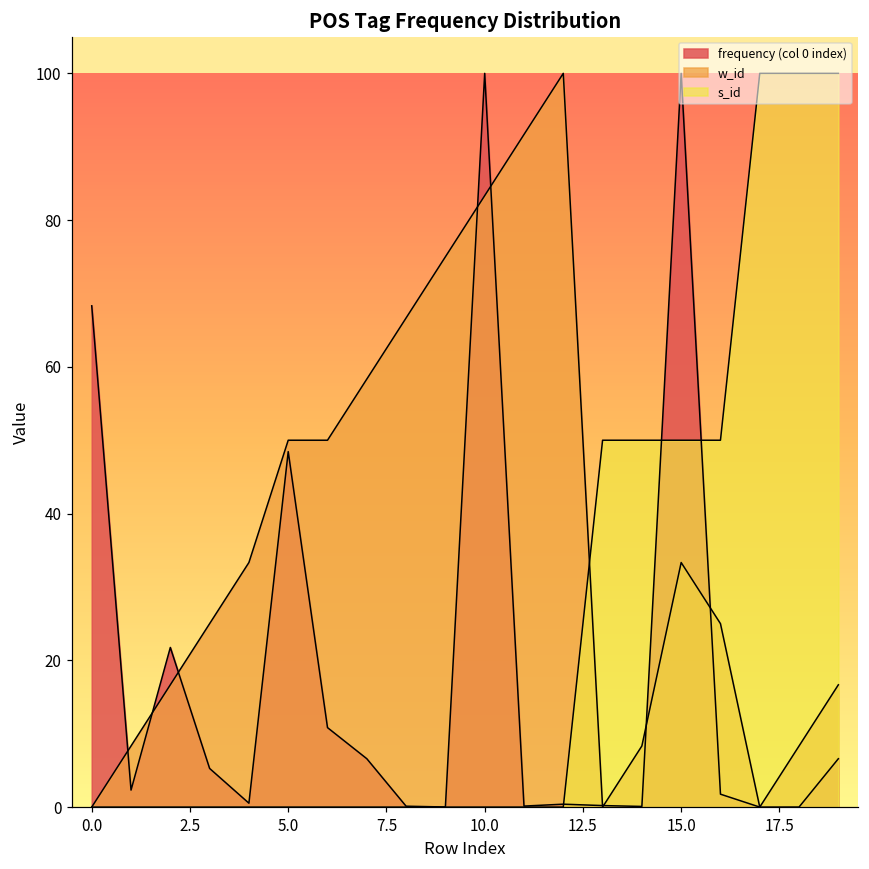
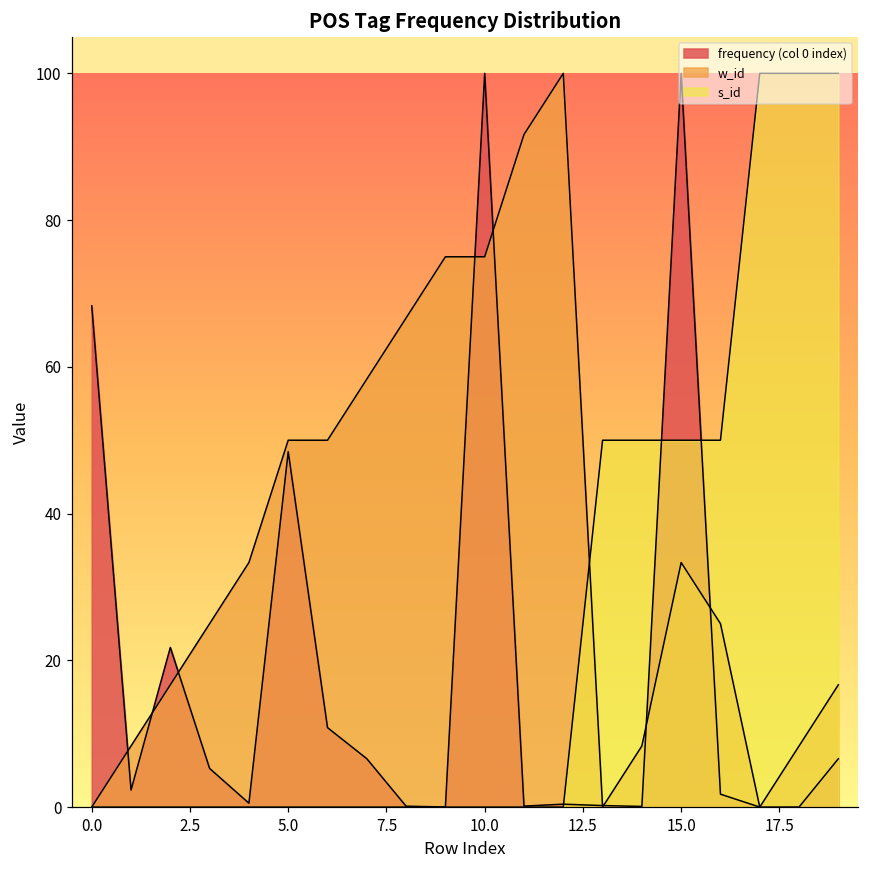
  {
    "frequency (col 0 index)": {
      "0.0": 68,
      "5.0": 48,
      "10.0": 100
    },
    "w_id": {
      "5.0": 50,
-     "10.0": 83,
+     "10.0": 75,
      "15.0": 33
    },
    "s_id": {
      "5.0": 0,
      "10.0": 0,
      "15.0": 50
    }
  }
